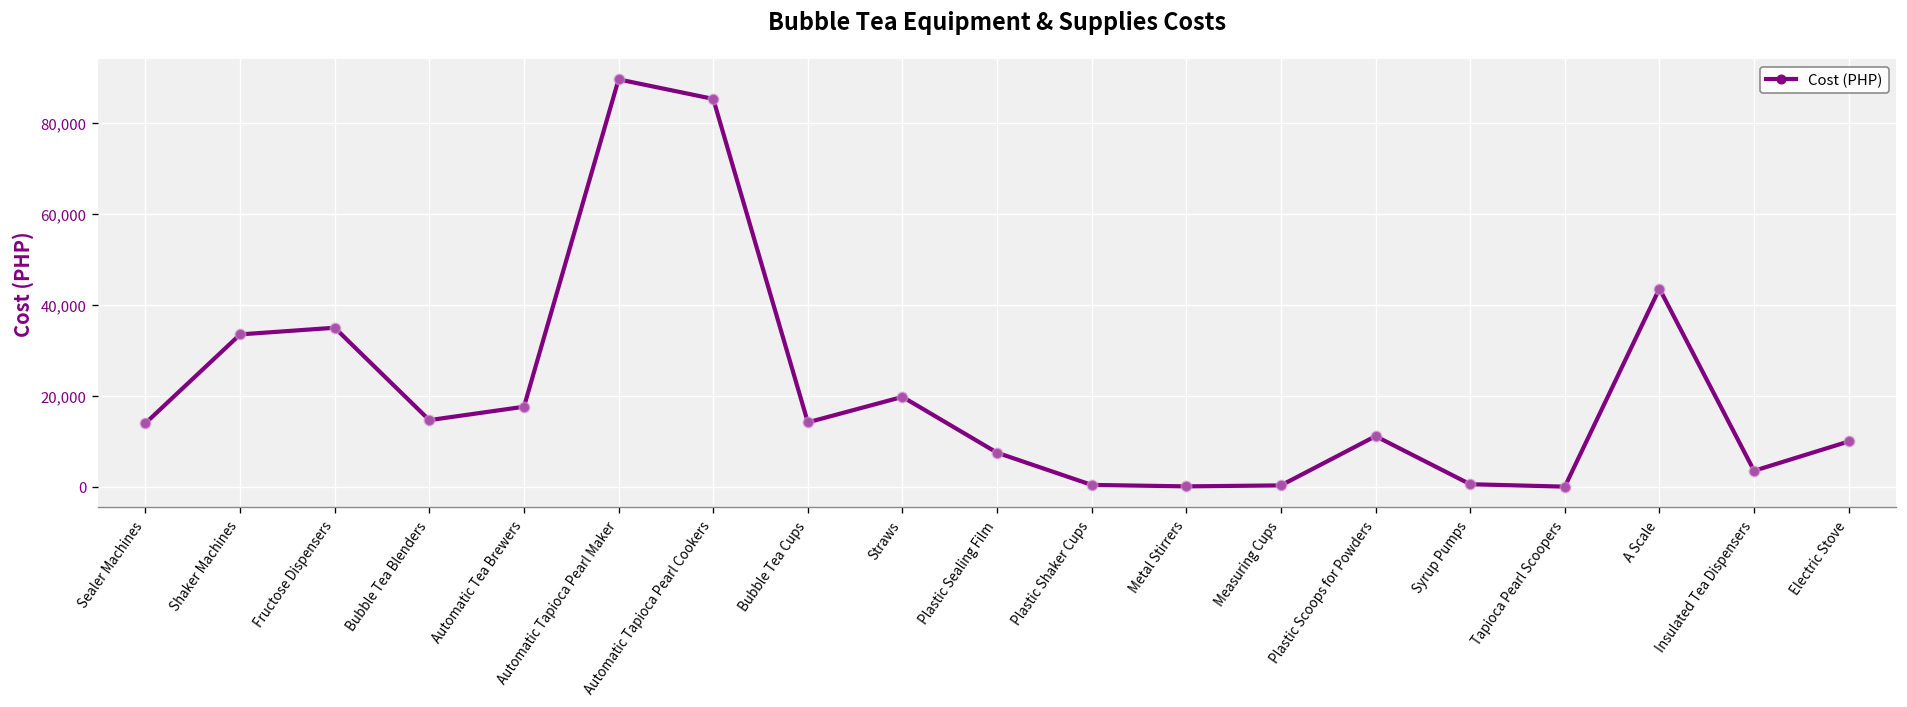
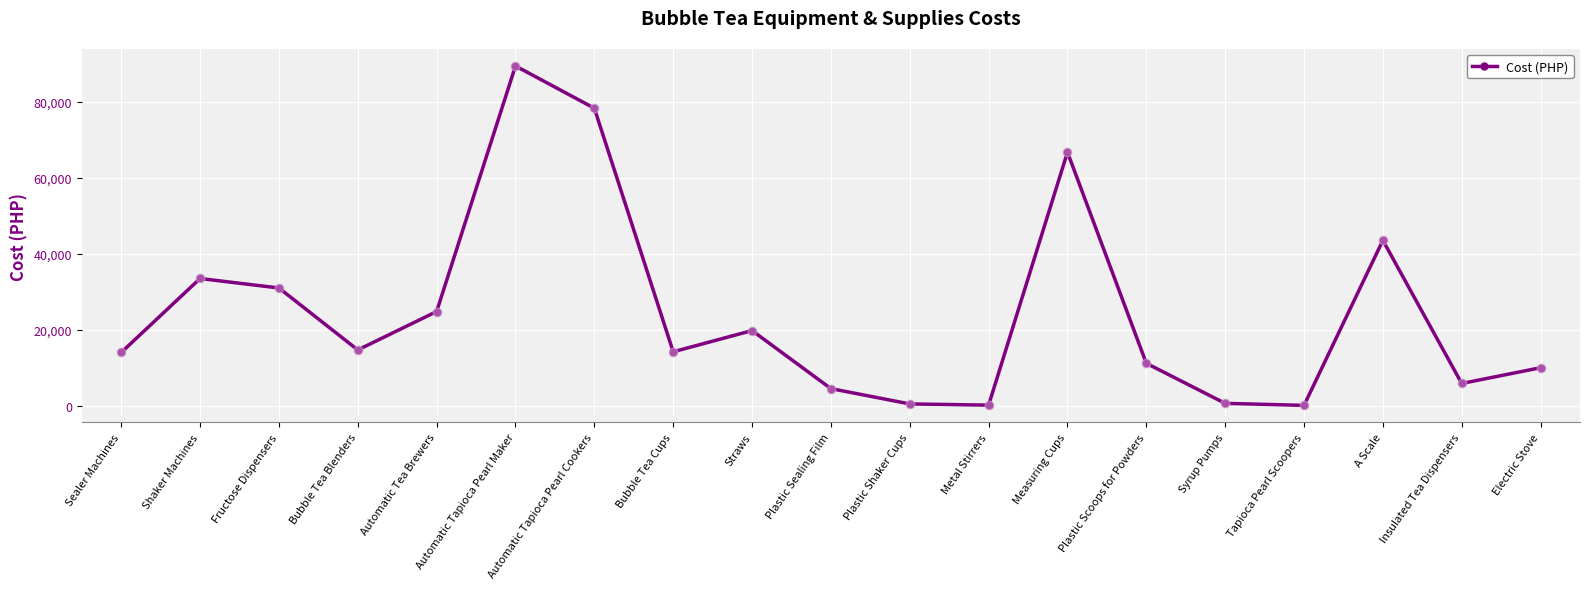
  {
    "Sealer Machines": "14,000",
    "Shaker Machines": "34,000",
-   "Fructose Dispensers": "35,000",
+   "Fructose Dispensers": "31,000",
    "Bubble Tea Blenders": "15,000",
-   "Automatic Tea Brewers": "18,000",
+   "Automatic Tea Brewers": "25,000",
    "Automatic Tapioca Pearl Maker": "90,000",
-   "Automatic Tapioca Pearl Cookers": "85,000",
+   "Automatic Tapioca Pearl Cookers": "78,000",
    "Bubble Tea Cups": "14,000",
    "Straws": "20,000",
-   "Plastic Sealing Film": "8,000",
+   "Plastic Sealing Film": "4,000",
    "Plastic Shaker Cups": "0",
    "Metal Stirrers": "0",
-   "Measuring Cups": "0",
+   "Measuring Cups": "67,000",
    "Plastic Scoops for Powders": "11,000",
    "Syrup Pumps": "1,000",
    "Tapioca Pearl Scoopers": "0",
    "A Scale": "44,000",
-   "Insulated Tea Dispensers": "4,000",
+   "Insulated Tea Dispensers": "6,000",
    "Electric Stove": "10,000"
  }
